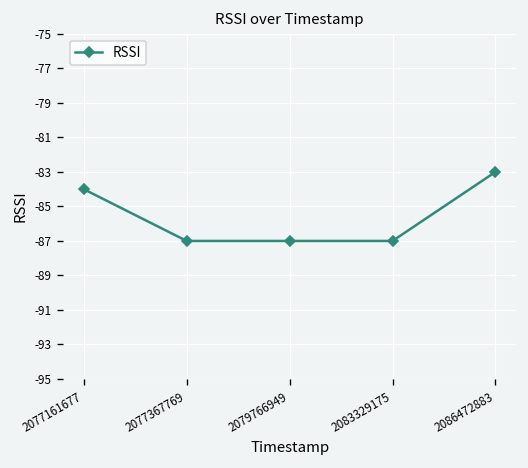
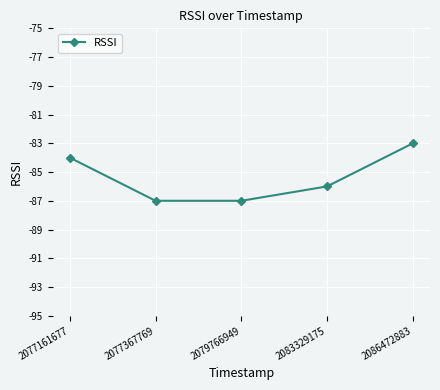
  {
    "2077161677": -84,
    "2077367769": -87,
    "2079766949": -87,
-   "2083329175": -87,
+   "2083329175": -86,
    "2086472883": -83
  }
